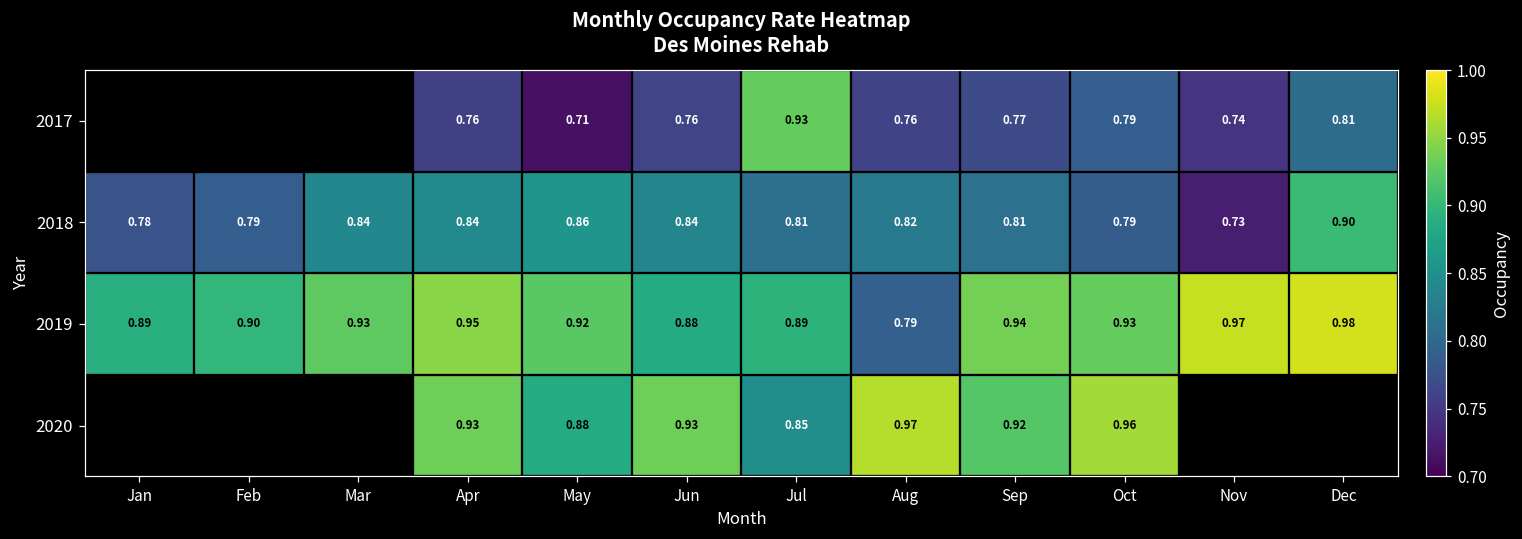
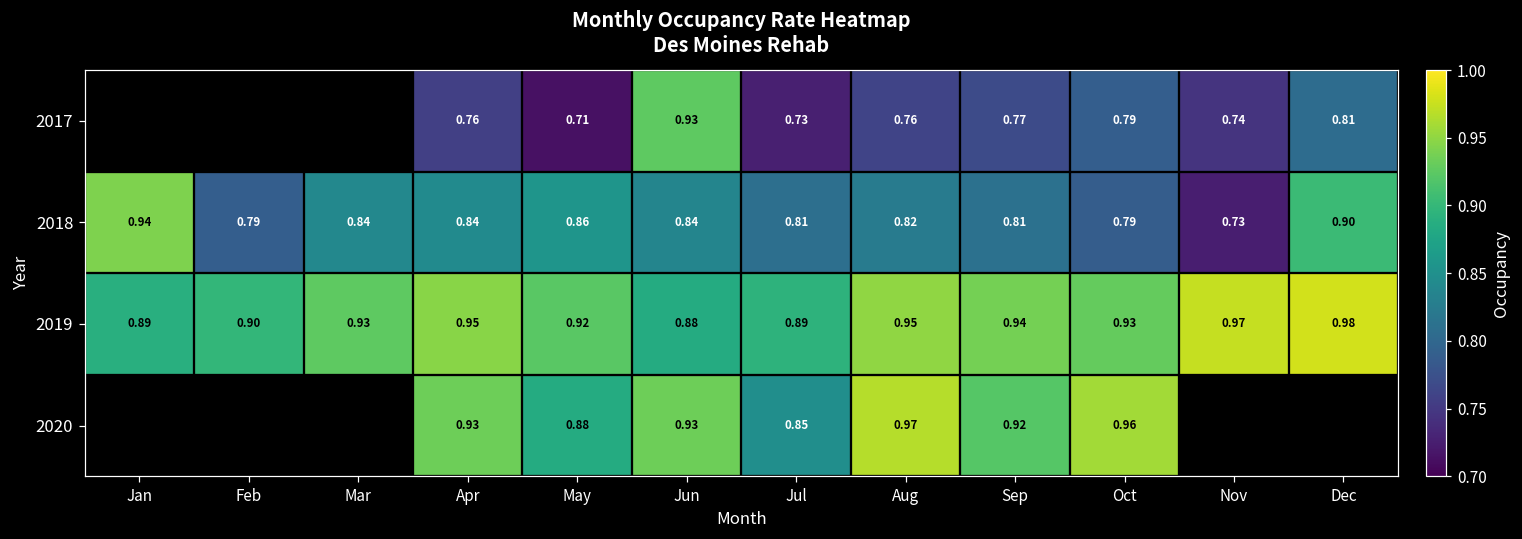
  {
    "2017": {
      "Apr": 0.76,
      "May": 0.71,
-     "Jun": 0.76,
-     "Jul": 0.93,
+     "Jun": 0.93,
+     "Jul": 0.73,
      "Aug": 0.76,
      "Sep": 0.77,
      "Oct": 0.79,
      "Nov": 0.74,
      "Dec": 0.81
    },
    "2018": {
-     "Jan": 0.78,
+     "Jan": 0.94,
      "Feb": 0.79,
      "Mar": 0.84,
      "Apr": 0.84,
      "May": 0.86,
      "Jun": 0.84,
      "Jul": 0.81,
      "Aug": 0.82,
      "Sep": 0.81,
      "Oct": 0.79,
      "Nov": 0.73,
      "Dec": 0.90
    },
    "2019": {
      "Jan": 0.89,
      "Feb": 0.90,
      "Mar": 0.93,
      "Apr": 0.95,
      "May": 0.92,
      "Jun": 0.88,
      "Jul": 0.89,
-     "Aug": 0.79,
+     "Aug": 0.95,
      "Sep": 0.94,
      "Oct": 0.93,
      "Nov": 0.97,
      "Dec": 0.98
    },
    "2020": {
      "Apr": 0.93,
      "May": 0.88,
      "Jun": 0.93,
      "Jul": 0.85,
      "Aug": 0.97,
      "Sep": 0.92,
      "Oct": 0.96
    }
  }
